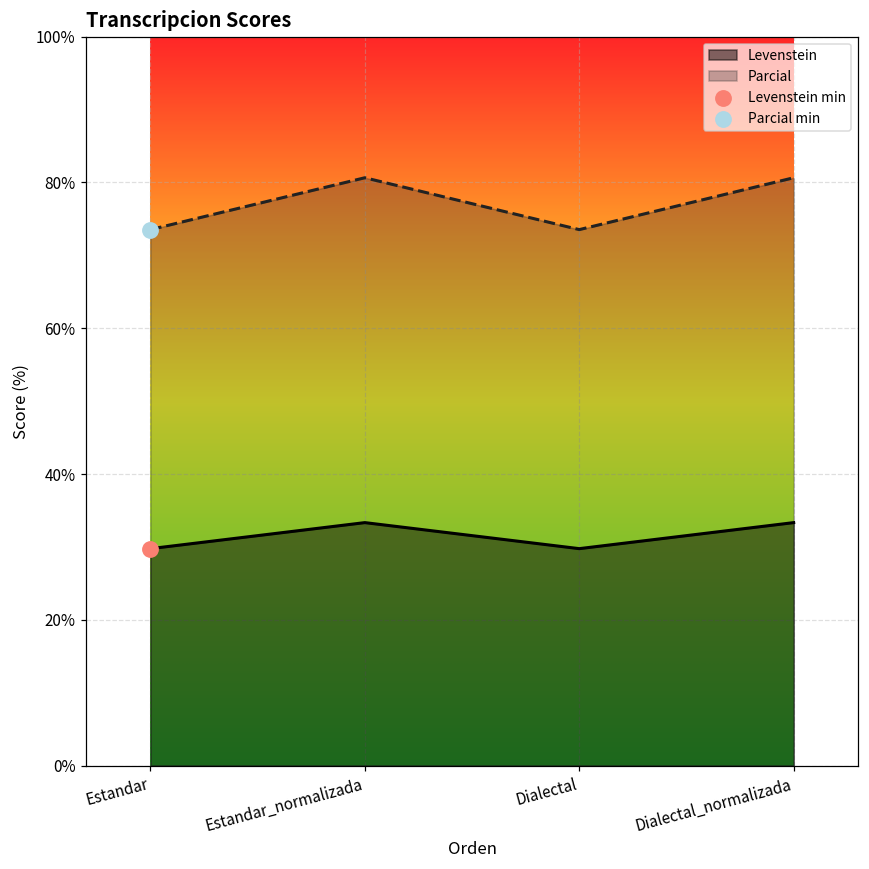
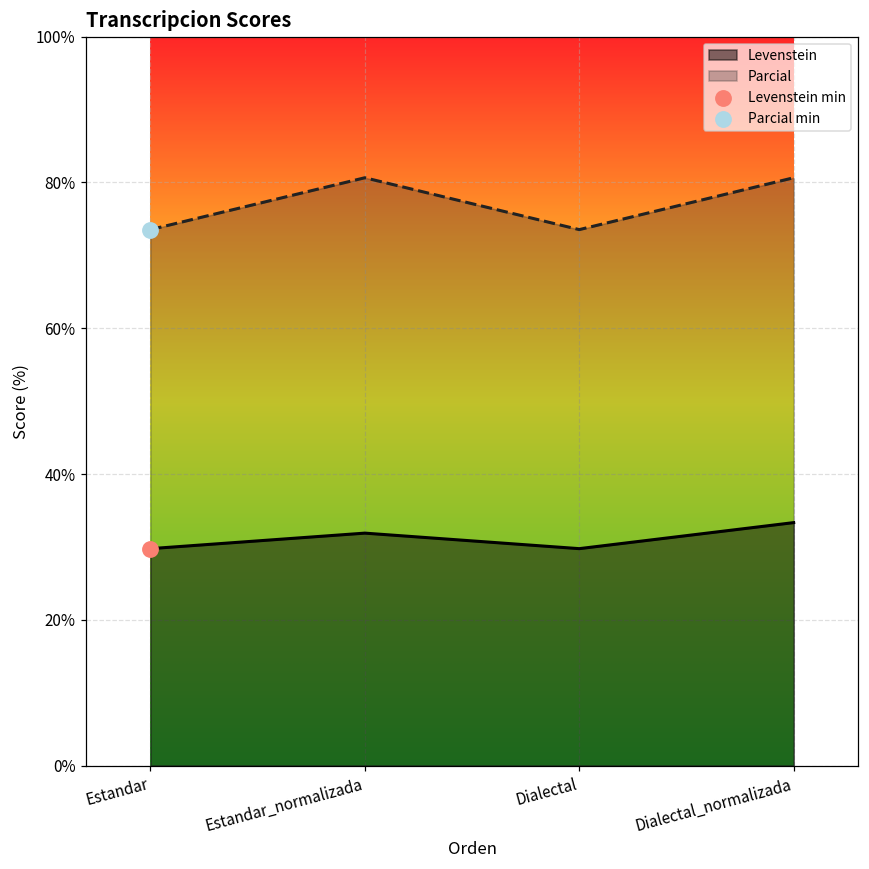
  {
    "Levenstein": {
-     "Estandar_normalizada": "33%",
+     "Estandar_normalizada": "32%",
      "Dialectal": "30%",
      "Dialectal_normalizada": "33%"
    },
    "Parcial": {
      "Estandar_normalizada": "81%",
      "Dialectal": "74%",
      "Dialectal_normalizada": "81%"
    }
  }
